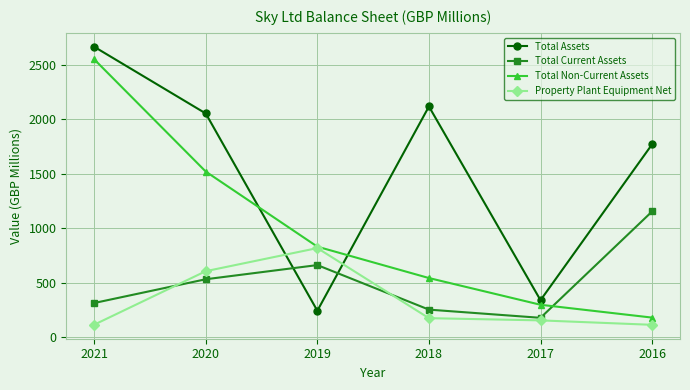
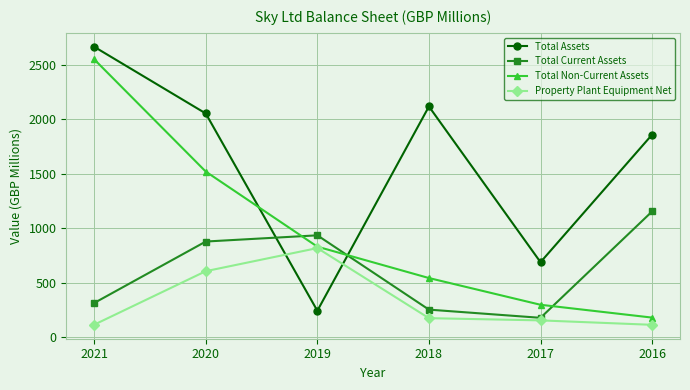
  {
    "Total Assets": {
      "2021": 2670,
      "2020": 2050,
      "2019": 240,
      "2018": 2120,
-     "2017": 340,
-     "2016": 1770
+     "2017": 690,
+     "2016": 1860
    },
    "Total Current Assets": {
      "2021": 320,
-     "2020": 530,
-     "2019": 660,
+     "2020": 880,
+     "2019": 940,
      "2018": 250,
      "2017": 180,
      "2016": 1160
    },
    "Total Non-Current Assets": {
      "2021": 2550,
      "2020": 1520,
      "2018": 540,
      "2017": 300,
      "2016": 180
    },
    "Property Plant Equipment Net": {
      "2021": 120,
      "2020": 610,
      "2018": 180,
      "2017": 160,
      "2016": 110
    }
  }
